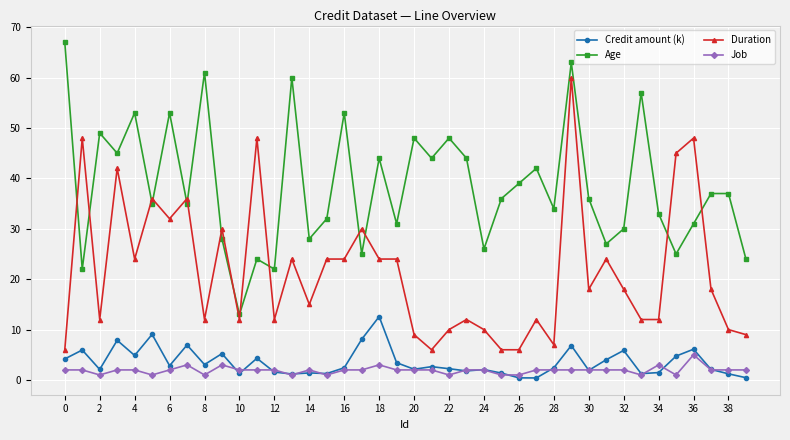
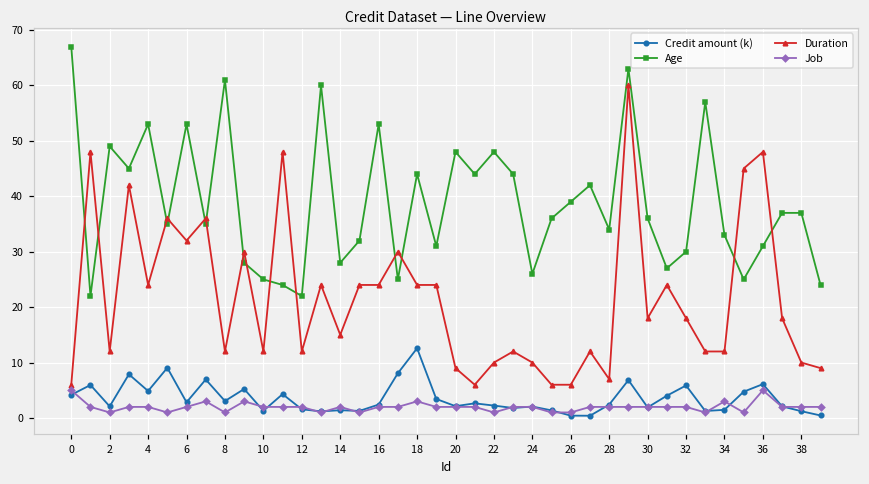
  {
    "Credit amount (k)": {
      "0": 4,
      "2": 2,
      "4": 5,
      "6": 3,
      "8": 3,
      "10": 1,
      "14": 1,
      "18": 13,
      "22": 2,
      "26": 0,
      "32": 6,
      "34": 1,
      "36": 6,
      "38": 1
    },
    "Age": {
      "0": 67,
      "2": 49,
      "4": 53,
      "6": 53,
      "8": 61,
-     "10": 13,
+     "10": 25,
      "12": 22,
      "14": 28,
      "16": 53,
      "18": 44,
      "20": 48,
      "22": 48,
      "24": 26,
      "26": 39,
      "28": 34,
      "30": 36,
      "32": 30,
      "34": 33,
      "36": 31,
      "38": 37
    },
    "Duration": {
      "0": 6,
      "2": 12,
      "4": 24,
      "6": 32,
      "8": 12,
      "10": 12,
      "12": 12,
      "14": 15,
      "16": 24,
      "18": 24,
      "20": 9,
      "22": 10,
      "24": 10,
      "26": 6,
      "28": 7,
      "30": 18,
      "32": 18,
      "34": 12,
      "36": 48,
      "38": 10
    },
    "Job": {
-     "0": 2,
+     "0": 5,
      "2": 1,
      "4": 2,
      "6": 2,
      "8": 1,
      "10": 2,
      "14": 2,
      "18": 3,
      "22": 1,
      "26": 1,
      "32": 2,
      "34": 3,
      "36": 5,
      "38": 2
    }
  }
